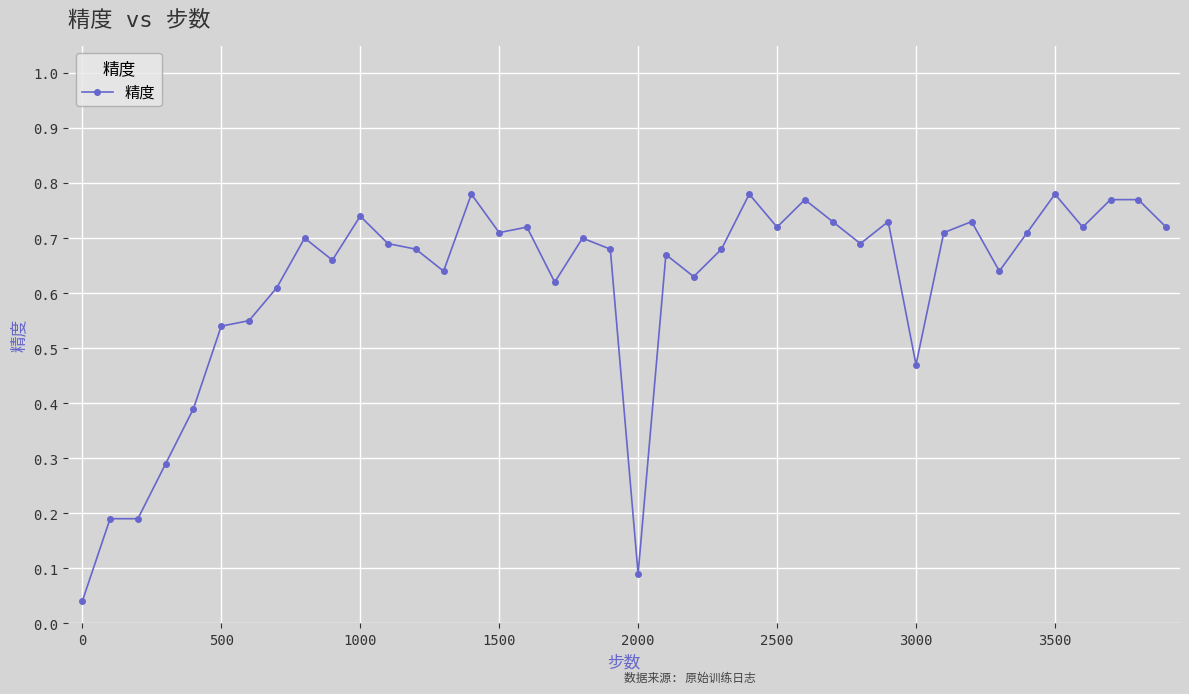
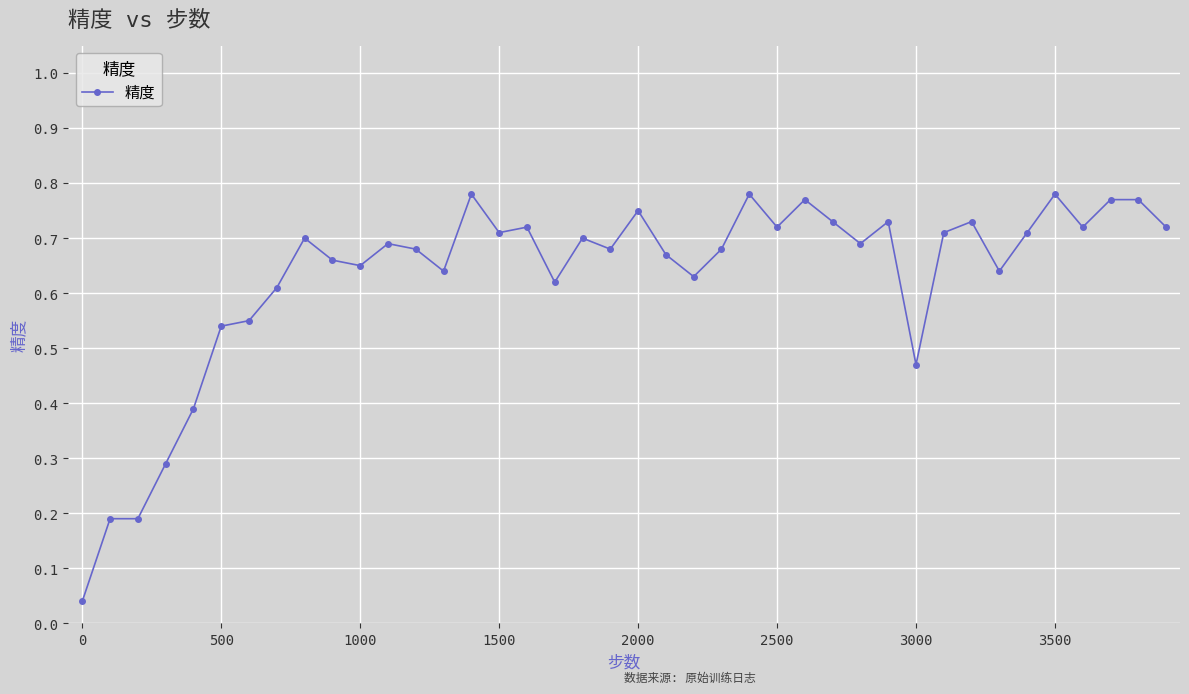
  {
    "0": 0.04,
    "500": 0.54,
-   "1000": 0.74,
+   "1000": 0.65,
    "1500": 0.71,
-   "2000": 0.09,
+   "2000": 0.75,
    "2500": 0.72,
    "3000": 0.47,
    "3500": 0.78
  }
